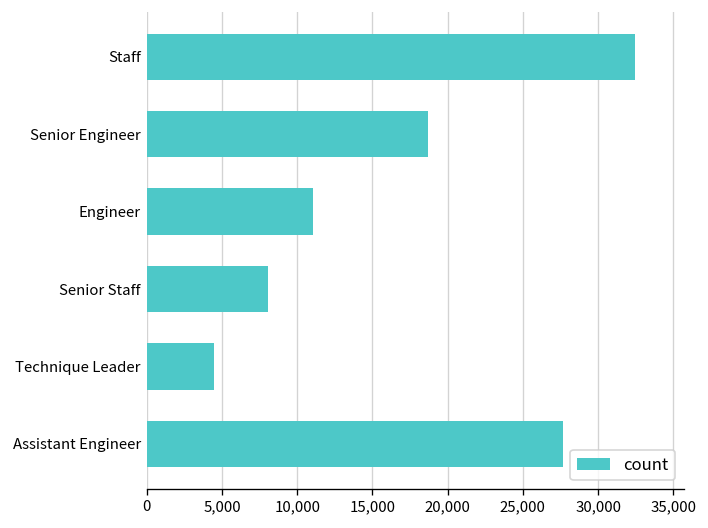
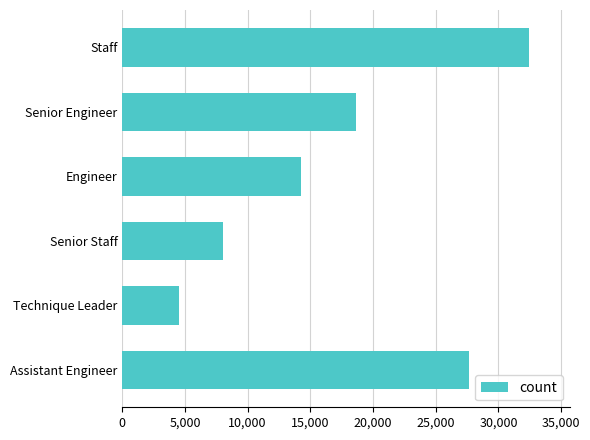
  {
    "Staff": "32,500",
    "Senior Engineer": "18,700",
-   "Engineer": "11,000",
+   "Engineer": "14,200",
    "Senior Staff": "8,000",
    "Technique Leader": "4,500",
    "Assistant Engineer": "27,700"
  }
